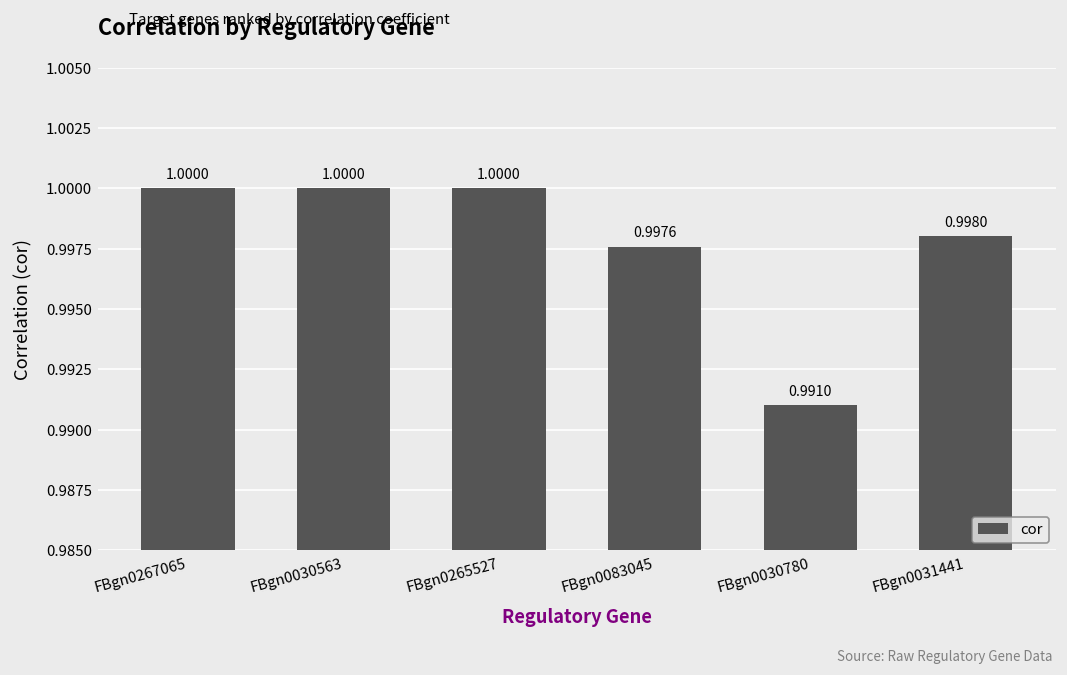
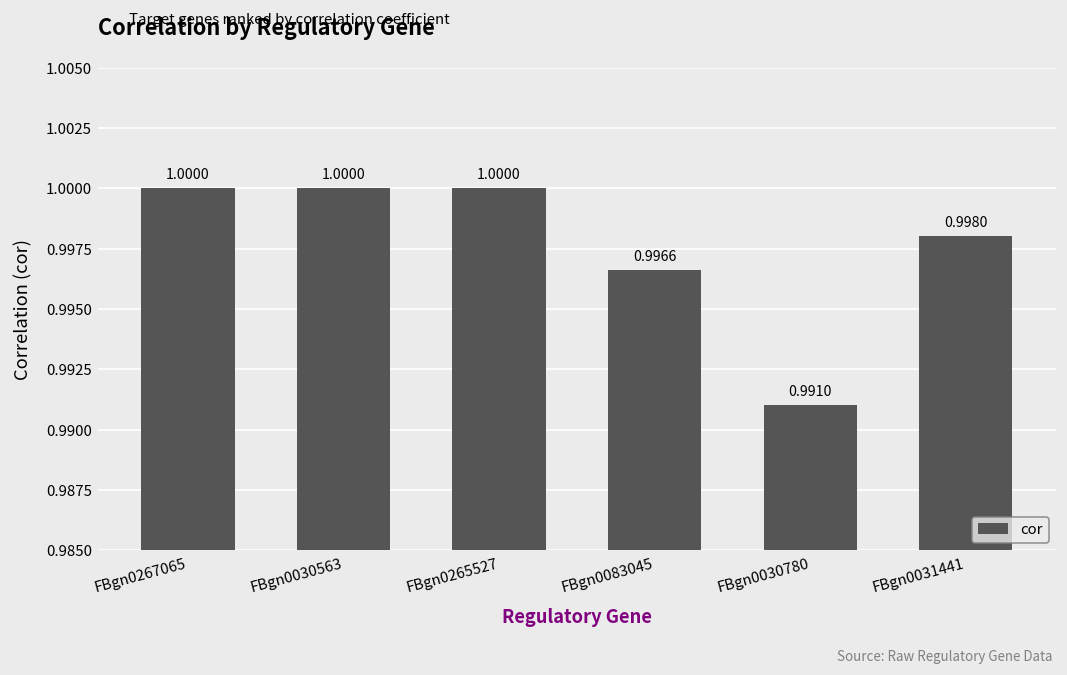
  {
    "FBgn0267065": 1.0000,
    "FBgn0030563": 1.0000,
    "FBgn0265527": 1.0000,
-   "FBgn0083045": 0.9976,
+   "FBgn0083045": 0.9966,
    "FBgn0030780": 0.9910,
    "FBgn0031441": 0.9980
  }
